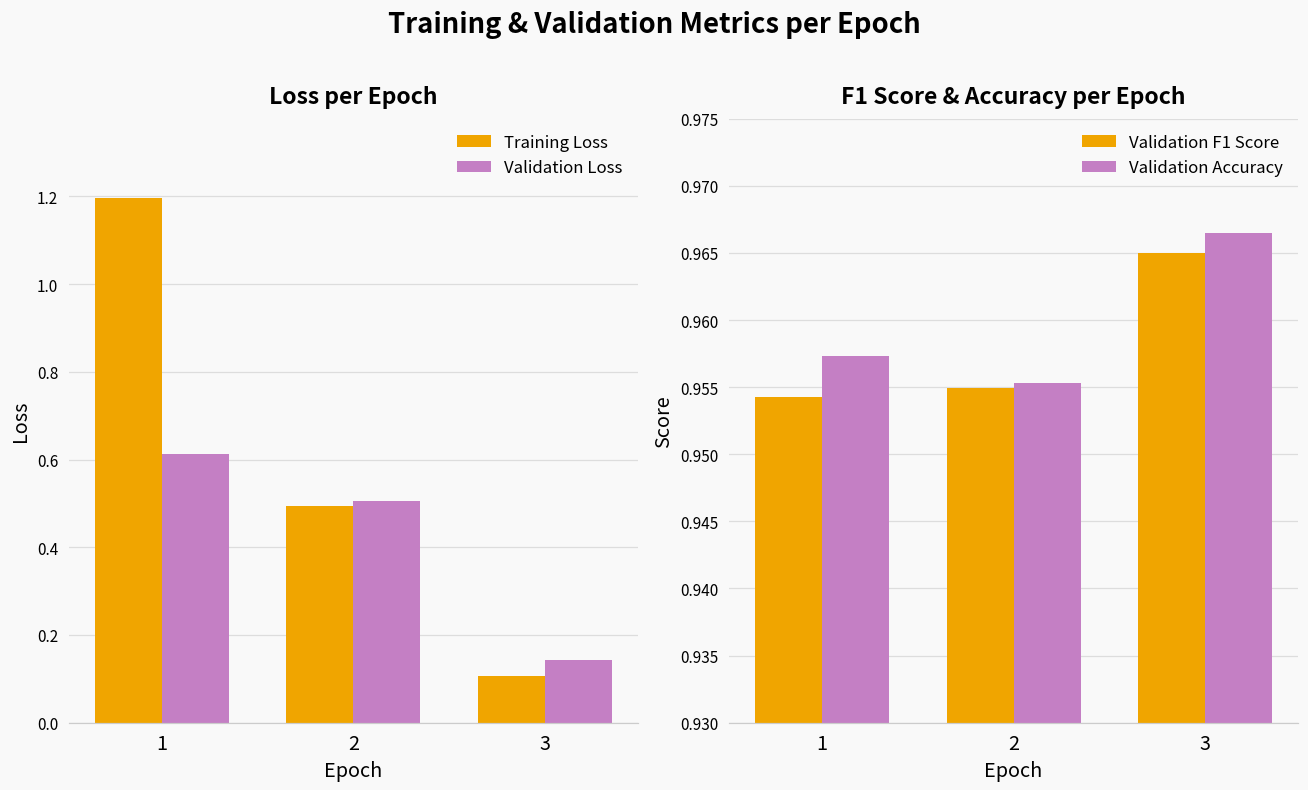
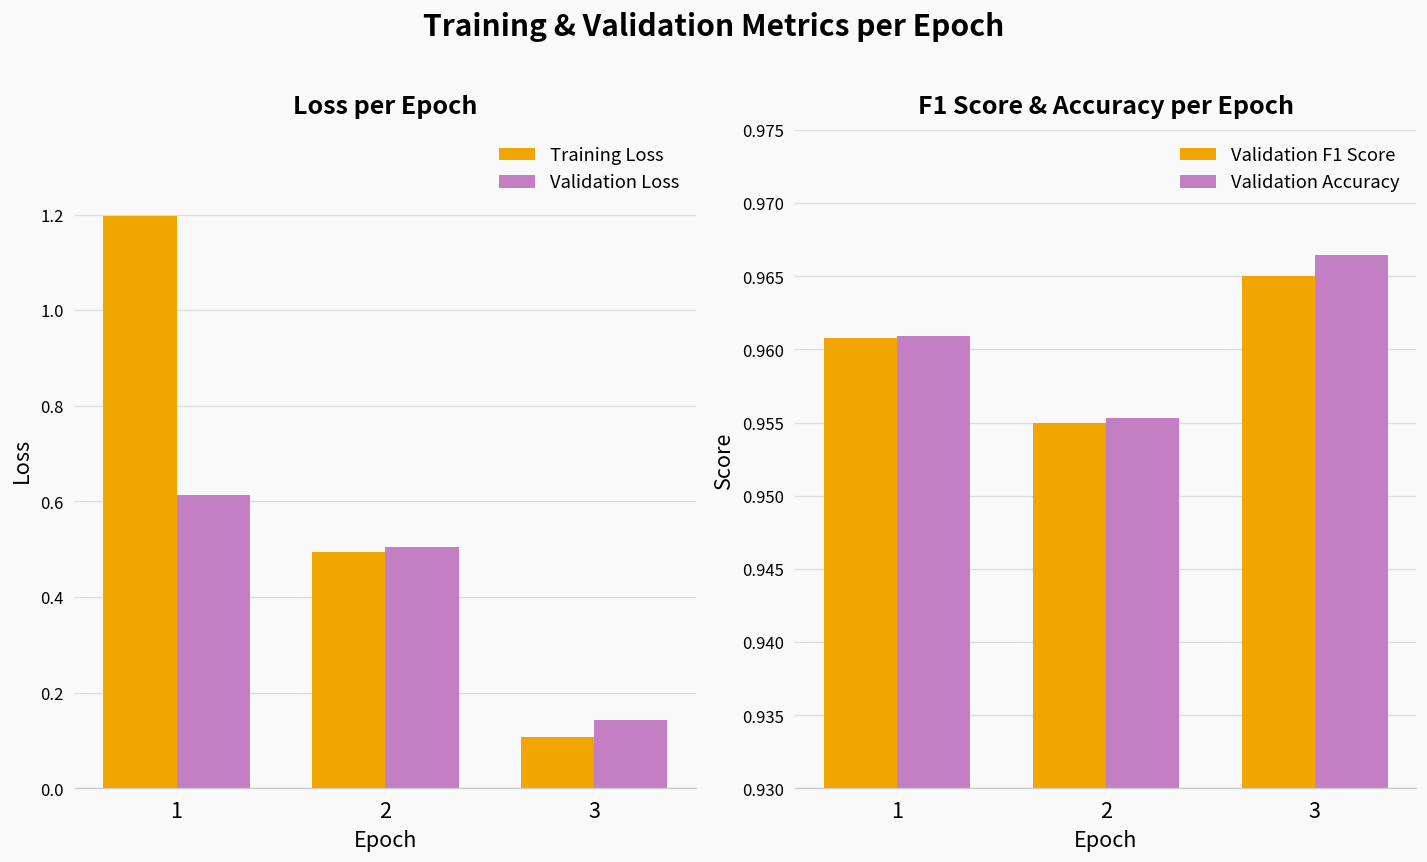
  {
    "Loss per Epoch": {
      "Training Loss": {
        "1": 1.20,
        "2": 0.50,
        "3": 0.11
      },
      "Validation Loss": {
        "1": 0.61,
        "2": 0.51,
        "3": 0.14
      }
    },
    "F1 Score & Accuracy per Epoch": {
      "Validation F1 Score": {
-       "1": 0.9543,
+       "1": 0.9608,
        "2": 0.9550,
        "3": 0.9650
      },
      "Validation Accuracy": {
-       "1": 0.9573,
+       "1": 0.9609,
        "2": 0.9553,
        "3": 0.9665
      }
    }
  }
